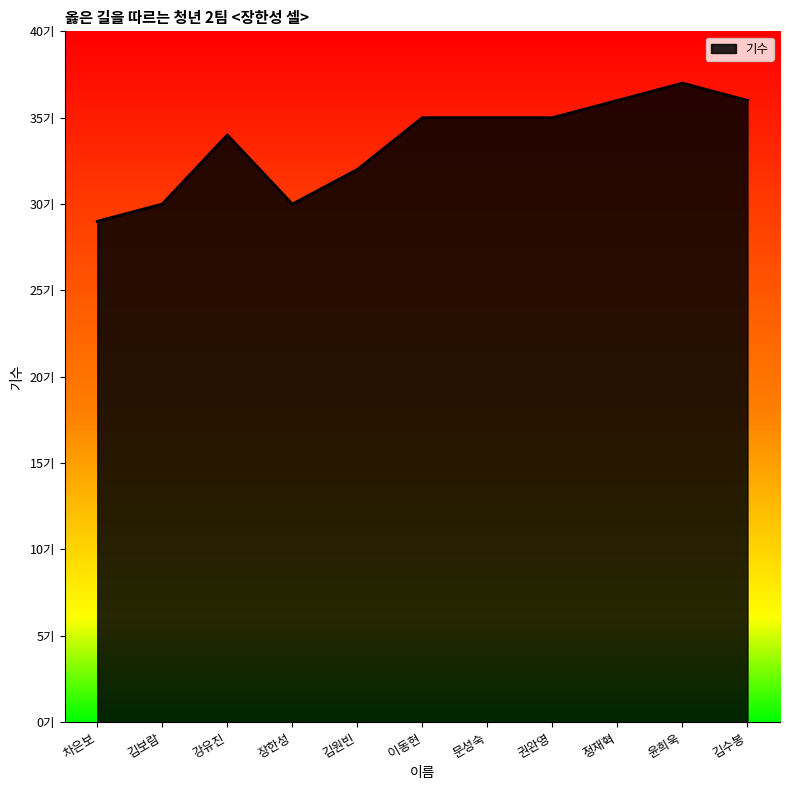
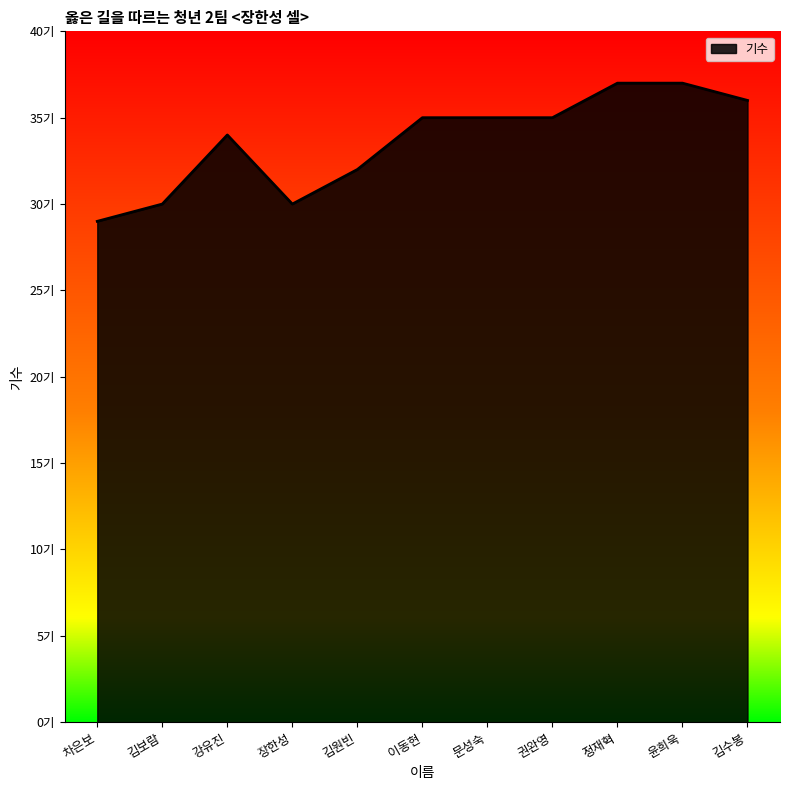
  {
    "차은보": "29기",
    "김보람": "30기",
    "강유진": "34기",
    "장한성": "30기",
    "김원빈": "32기",
    "이동현": "35기",
    "문성숙": "35기",
    "권완영": "35기",
-   "정재혁": "36기",
+   "정재혁": "37기",
    "윤희욱": "37기",
    "김수봉": "36기"
  }
